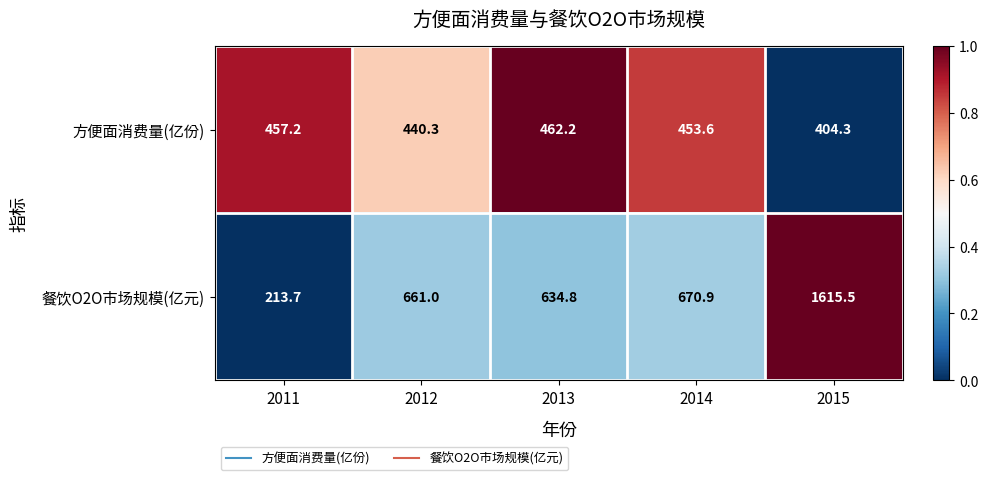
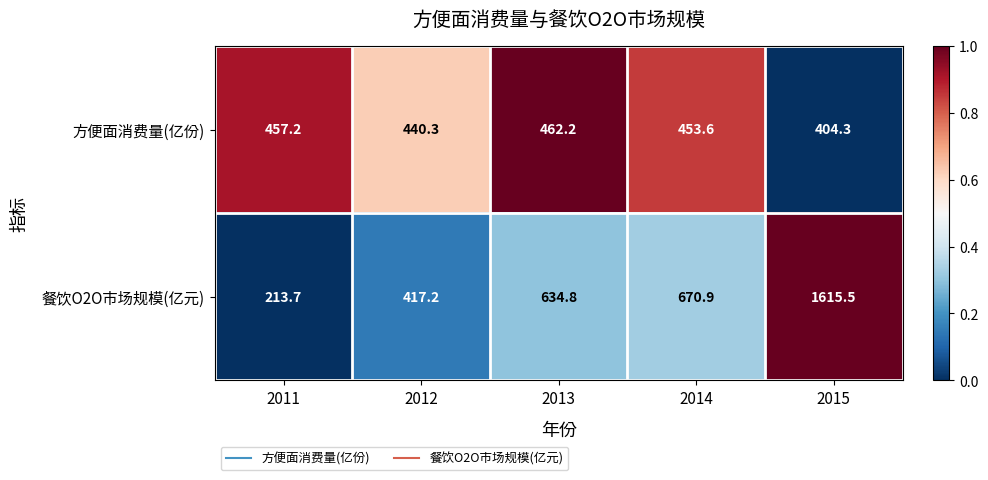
  {
    "方便面消费量(亿份)": {
      "2011": 457.2,
      "2012": 440.3,
      "2013": 462.2,
      "2014": 453.6,
      "2015": 404.3
    },
    "餐饮O2O市场规模(亿元)": {
      "2011": 213.7,
-     "2012": 661.0,
+     "2012": 417.2,
      "2013": 634.8,
      "2014": 670.9,
      "2015": 1615.5
    }
  }
